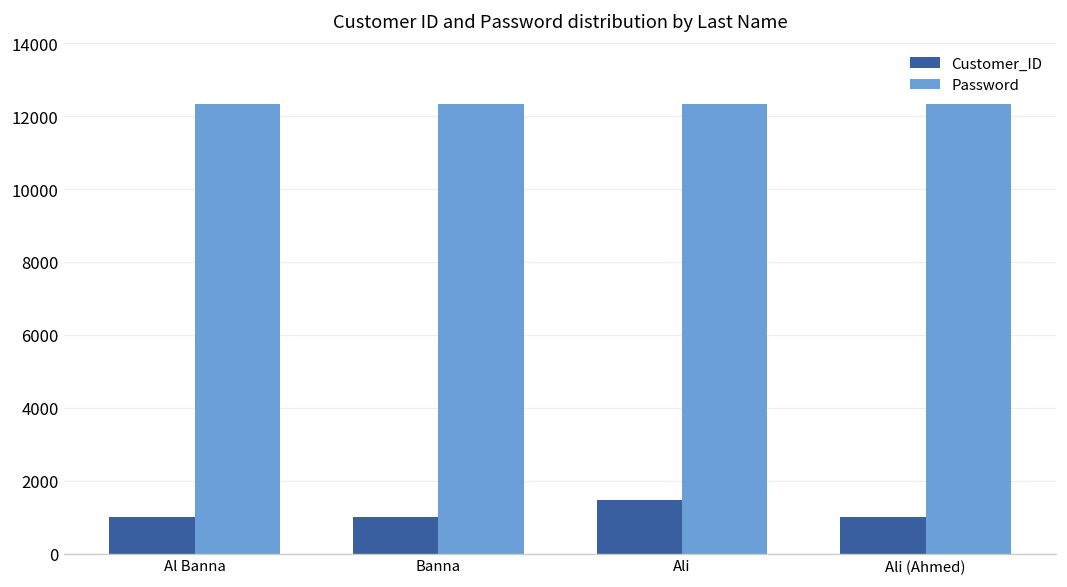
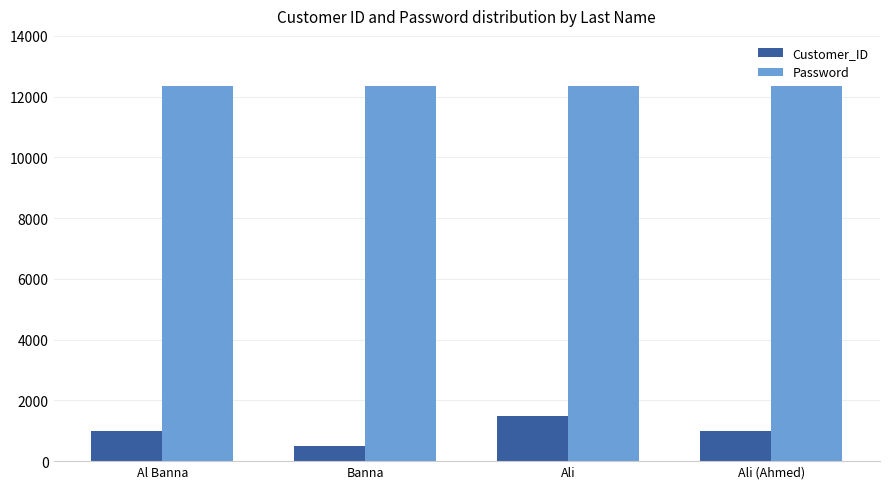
  {
    "Customer_ID": {
      "Al Banna": 1000,
-     "Banna": 1000,
+     "Banna": 500,
      "Ali": 1500,
      "Ali (Ahmed)": 1000
    },
    "Password": {
      "Al Banna": 12300,
      "Banna": 12300,
      "Ali": 12300,
      "Ali (Ahmed)": 12300
    }
  }
